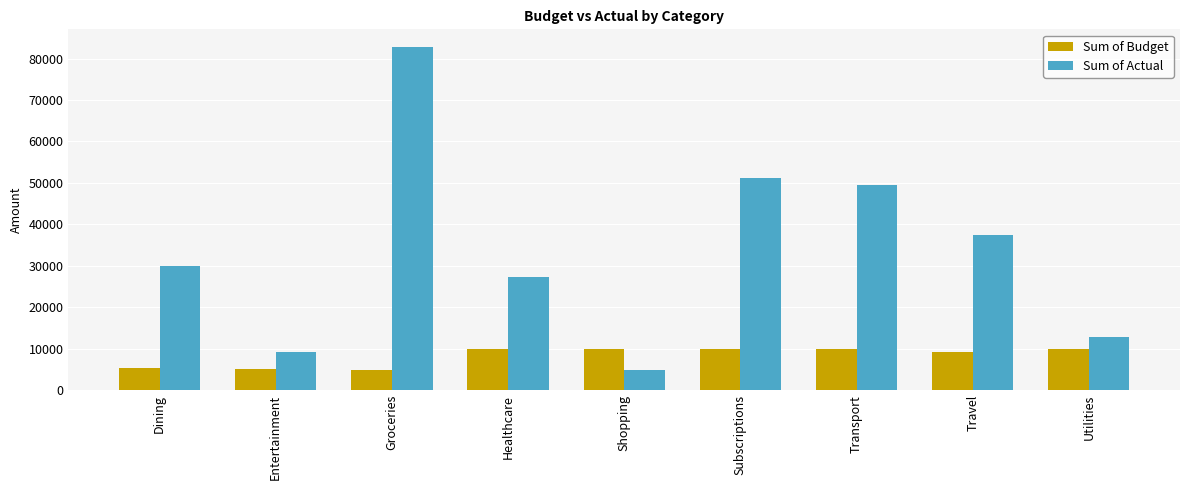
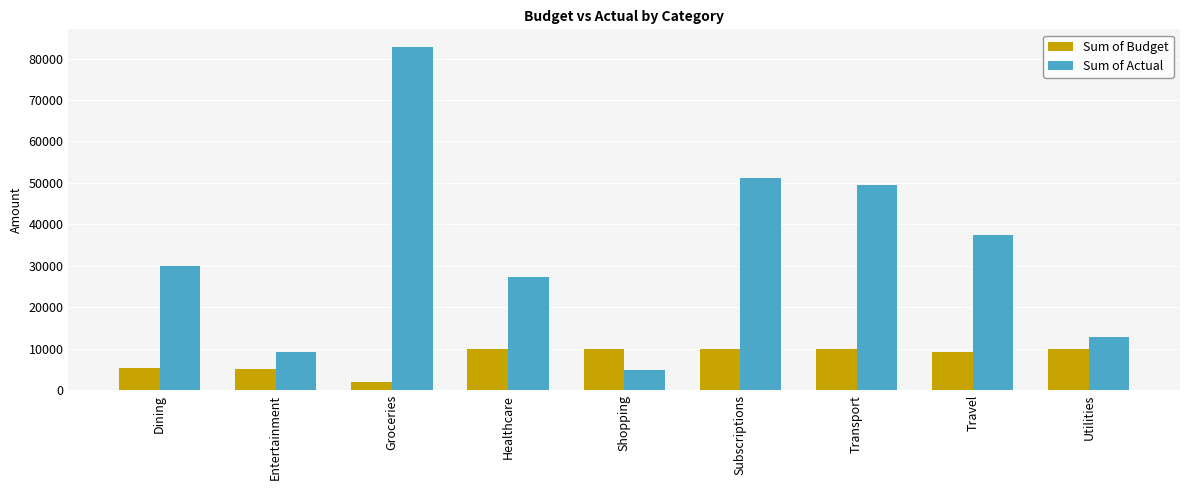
  {
    "Sum of Budget": {
      "Dining": 5000,
      "Entertainment": 5000,
-     "Groceries": 5000,
+     "Groceries": 2000,
      "Healthcare": 10000,
      "Shopping": 10000,
      "Subscriptions": 10000,
      "Transport": 10000,
      "Travel": 9000,
      "Utilities": 10000
    },
    "Sum of Actual": {
      "Dining": 30000,
      "Entertainment": 9000,
      "Groceries": 83000,
      "Healthcare": 27000,
      "Shopping": 5000,
      "Subscriptions": 51000,
      "Transport": 50000,
      "Travel": 37000,
      "Utilities": 13000
    }
  }
